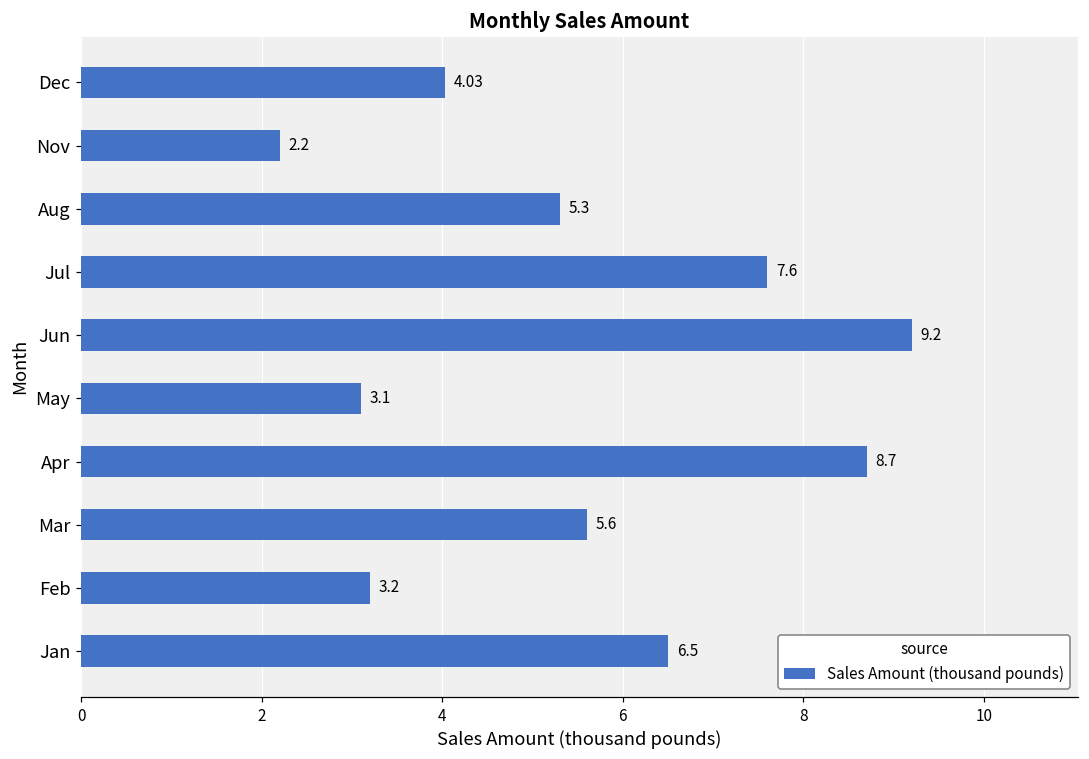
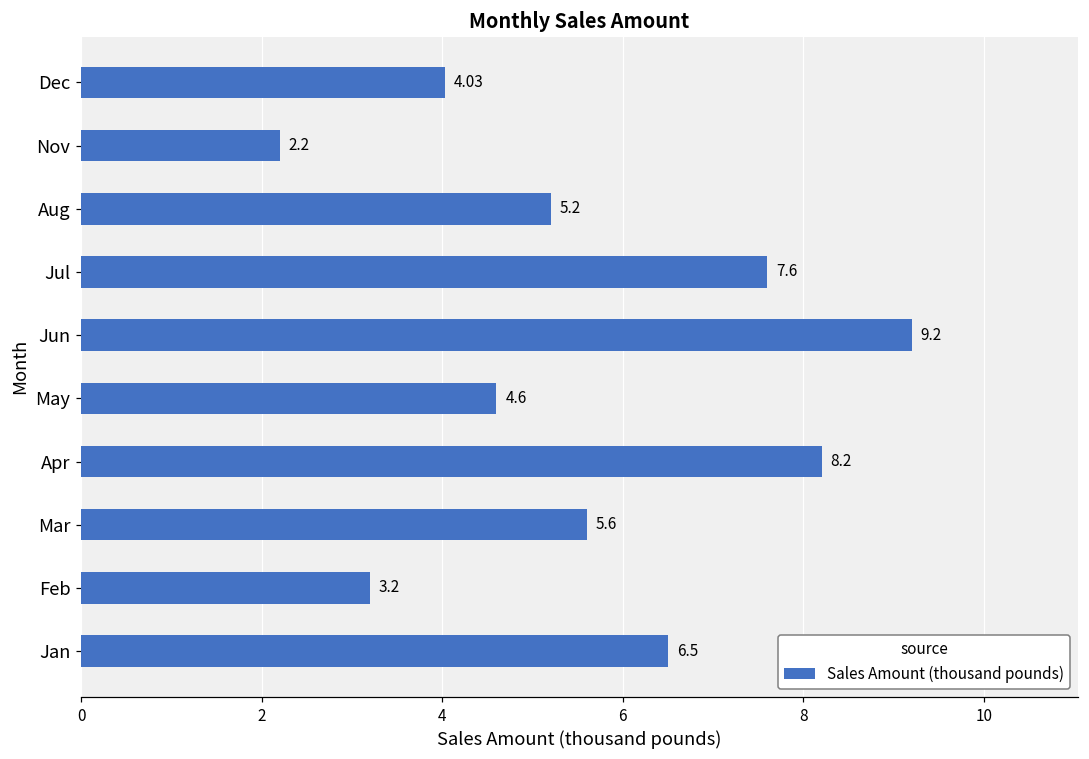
  {
    "Dec": 4.03,
    "Nov": 2.2,
-   "Aug": 5.3,
+   "Aug": 5.2,
    "Jul": 7.6,
    "Jun": 9.2,
-   "May": 3.1,
-   "Apr": 8.7,
+   "May": 4.6,
+   "Apr": 8.2,
    "Mar": 5.6,
    "Feb": 3.2,
    "Jan": 6.5
  }
